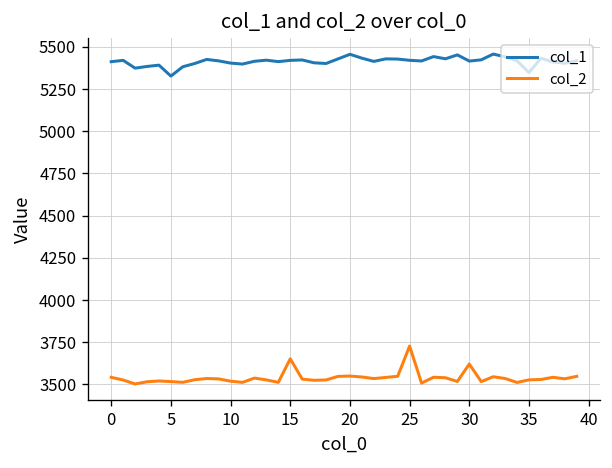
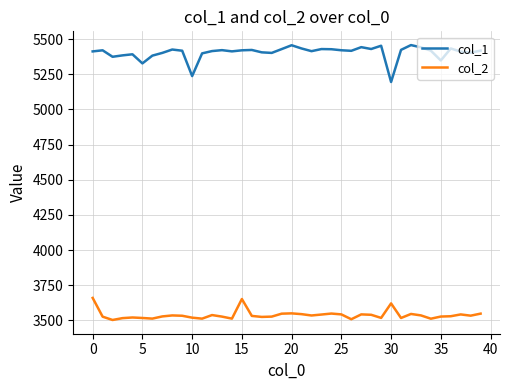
  {
    "col_1": {
      "0": 5410,
      "5": 5330,
-     "10": 5400,
+     "10": 5240,
      "15": 5420,
      "20": 5460,
      "25": 5420,
-     "30": 5420
+     "30": 5190
    },
    "col_2": {
-     "0": 3540,
+     "0": 3660,
      "5": 3520,
      "10": 3520,
      "15": 3650,
      "20": 3550,
-     "25": 3730,
+     "25": 3540,
      "30": 3620,
      "35": 3530
    }
  }
